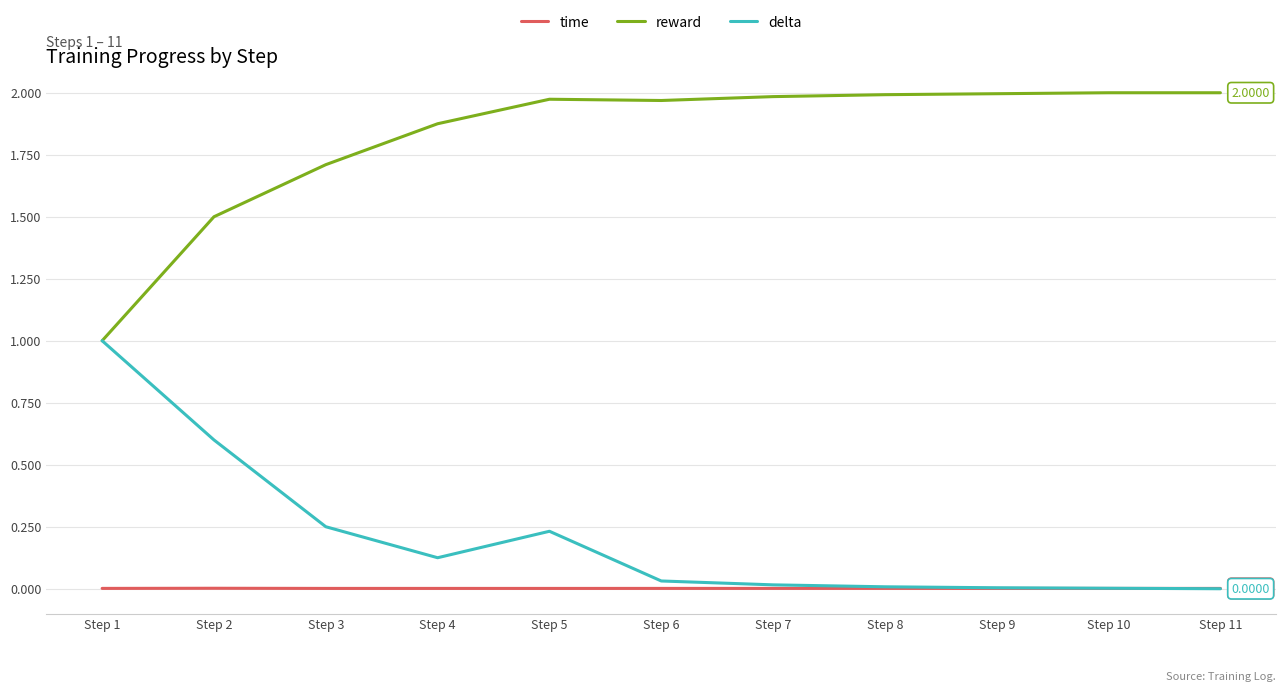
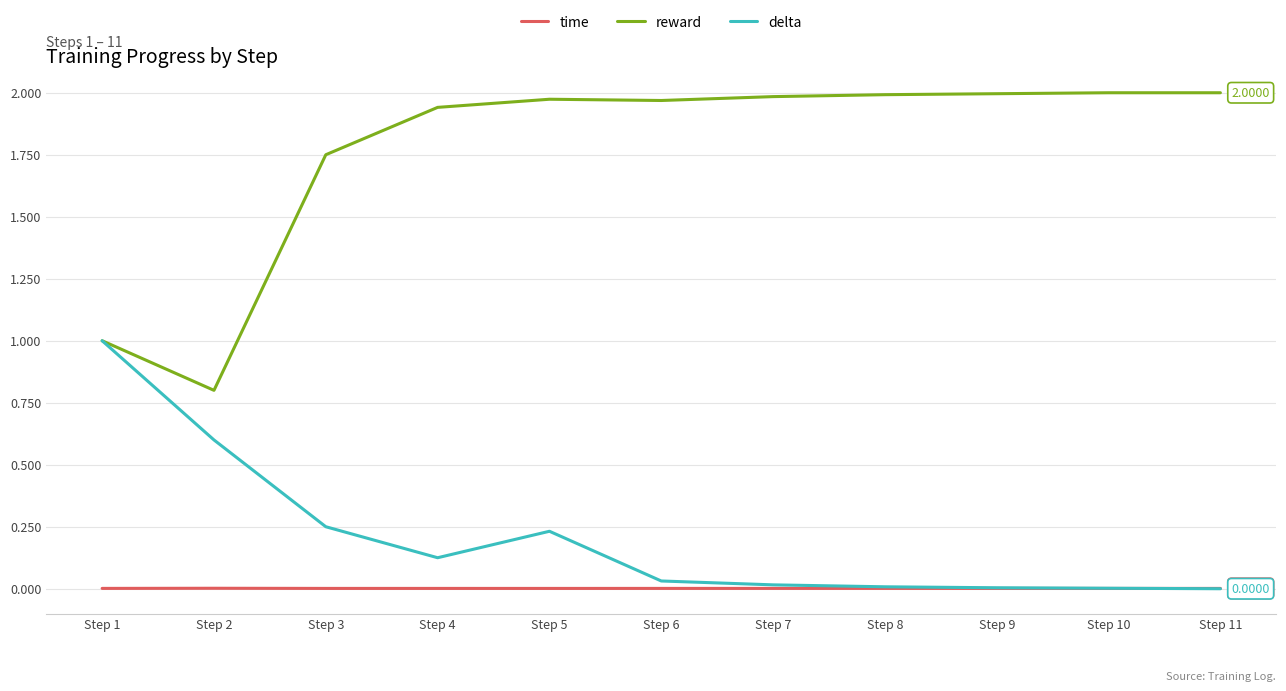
  {
    "time": {
      "Step 1": 0.00,
      "Step 2": 0.00,
      "Step 3": 0.00,
      "Step 4": 0.00,
      "Step 5": 0.00,
      "Step 6": 0.00,
      "Step 7": 0.00
    },
    "reward": {
-     "Step 2": 1.5,
-     "Step 3": 1.71,
-     "Step 4": 1.88,
+     "Step 2": 0.8,
+     "Step 3": 1.75,
+     "Step 4": 1.94,
      "Step 5": 1.97,
      "Step 6": 1.97,
      "Step 7": 1.98,
      "Step 8": 1.99,
      "Step 9": 2.00,
      "Step 10": 2.00
    },
    "delta": {
      "Step 2": 0.60,
      "Step 3": 0.25,
      "Step 4": 0.13,
      "Step 5": 0.23,
      "Step 6": 0.03,
      "Step 7": 0.02
    }
  }
